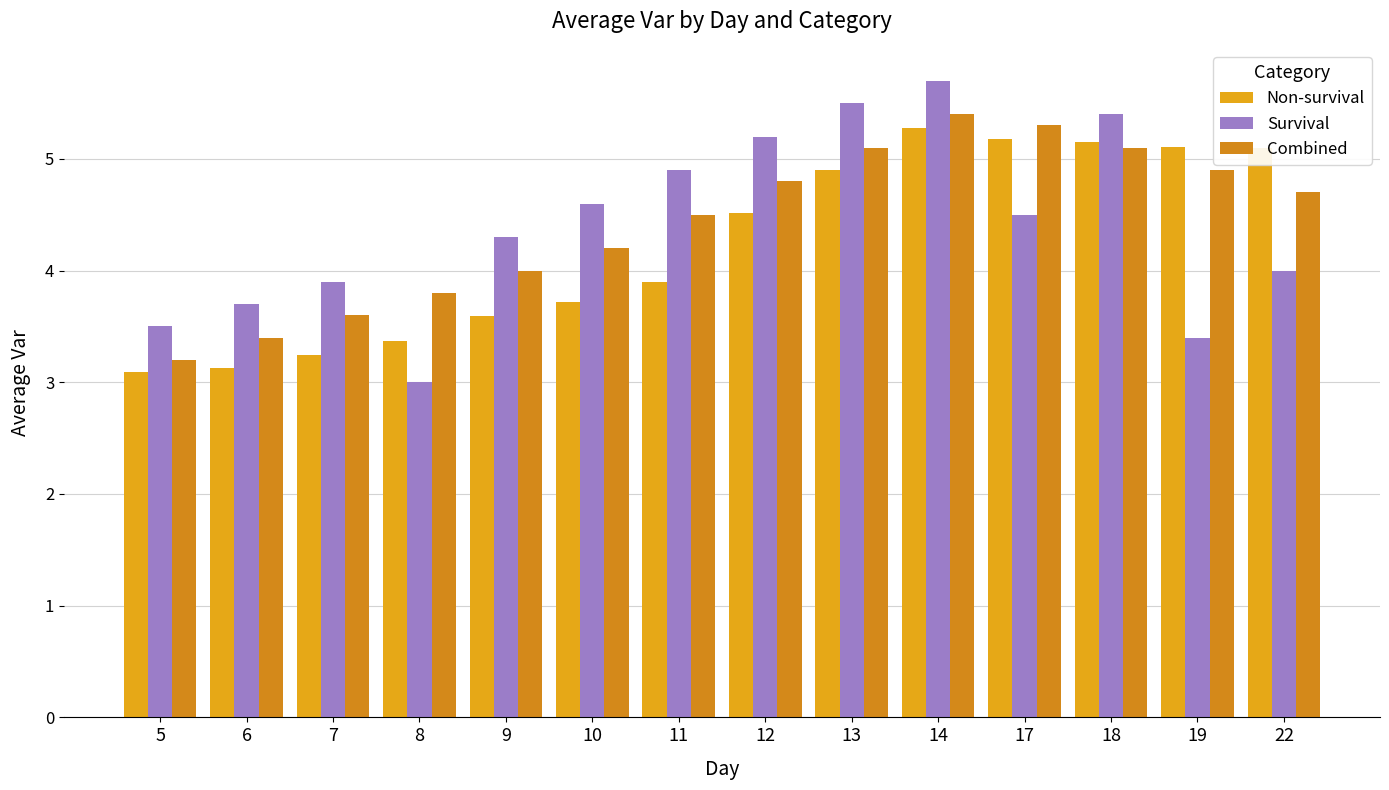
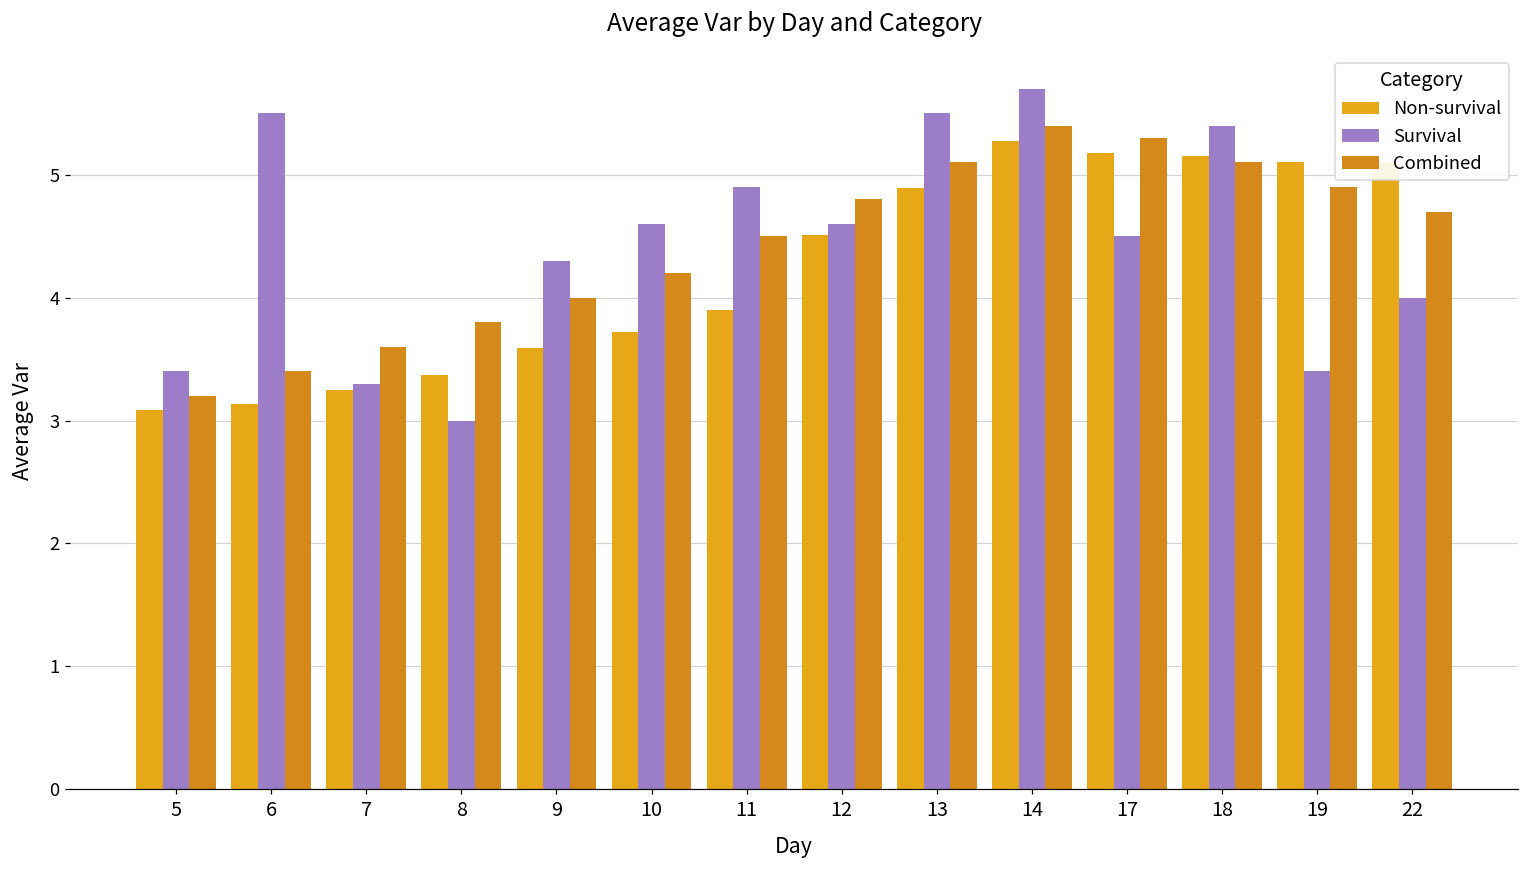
  {
    "Survival": {
-     "5": 3.5,
-     "6": 3.7,
-     "7": 3.9,
+     "5": 3.4,
+     "6": 5.5,
+     "7": 3.3,
      "8": 3.0,
      "9": 4.3,
      "10": 4.6,
      "11": 4.9,
-     "12": 5.2,
+     "12": 4.6,
      "13": 5.5,
      "14": 5.7,
      "17": 4.5,
      "18": 5.4,
      "19": 3.4,
      "22": 4.0
    }
  }
